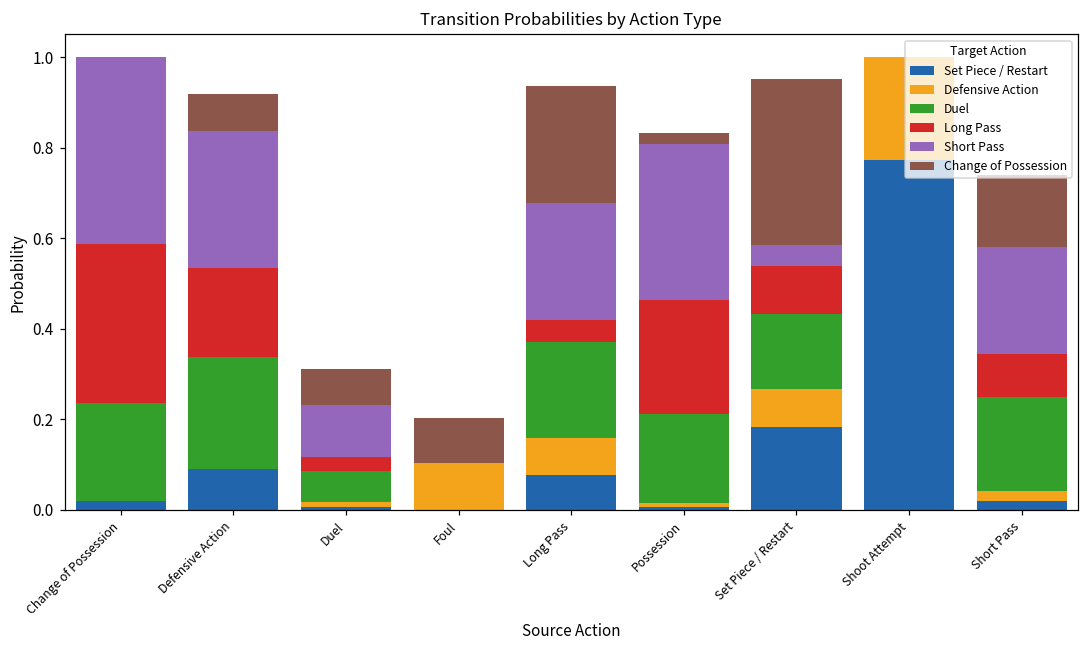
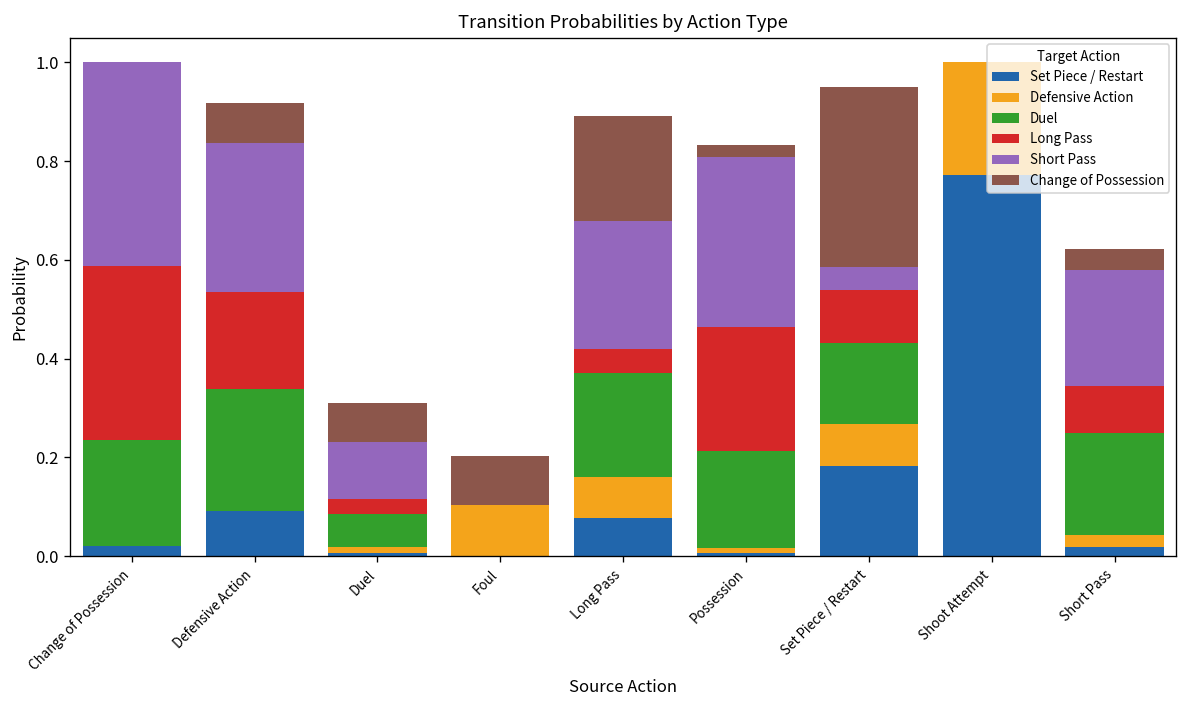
  {
    "Set Piece / Restart": {
      "Change of Possession": 0.02,
      "Defensive Action": 0.09,
      "Duel": 0.01,
      "Foul": 0.00,
      "Long Pass": 0.08,
      "Set Piece / Restart": 0.18,
      "Short Pass": 0.02
    },
    "Defensive Action": {
      "Change of Possession": 0.00,
      "Defensive Action": 0.00,
      "Duel": 0.01,
      "Foul": 0.10,
      "Long Pass": 0.08,
      "Possession": 0.01,
      "Set Piece / Restart": 0.09,
      "Short Pass": 0.02
    },
    "Duel": {
      "Change of Possession": 0.22,
      "Defensive Action": 0.25,
      "Duel": 0.07,
      "Foul": 0.00,
      "Long Pass": 0.21,
      "Possession": 0.20,
      "Set Piece / Restart": 0.17,
      "Short Pass": 0.21
    },
    "Long Pass": {
      "Change of Possession": 0.35,
      "Defensive Action": 0.20,
      "Duel": 0.03,
      "Foul": 0.00,
      "Long Pass": 0.05,
      "Possession": 0.25,
      "Set Piece / Restart": 0.11,
      "Short Pass": 0.09
    },
    "Short Pass": {
      "Change of Possession": 0.41,
      "Defensive Action": 0.30,
      "Duel": 0.12,
      "Foul": 0.00,
      "Long Pass": 0.26,
      "Possession": 0.34,
      "Set Piece / Restart": 0.05,
      "Short Pass": 0.24
    },
    "Change of Possession": {
      "Change of Possession": 0.00,
      "Defensive Action": 0.08,
      "Duel": 0.08,
      "Foul": 0.10,
-     "Long Pass": 0.26,
+     "Long Pass": 0.21,
      "Possession": 0.02,
      "Set Piece / Restart": 0.37,
-     "Short Pass": 0.16
+     "Short Pass": 0.04
    }
  }
